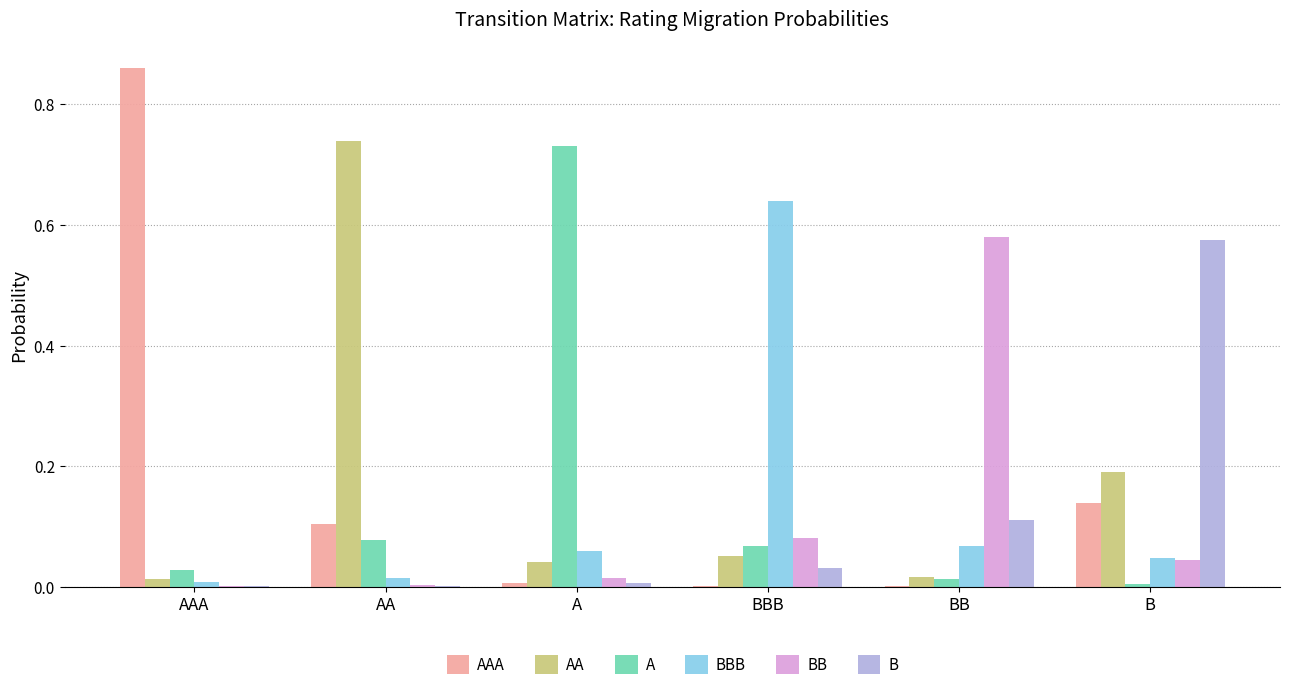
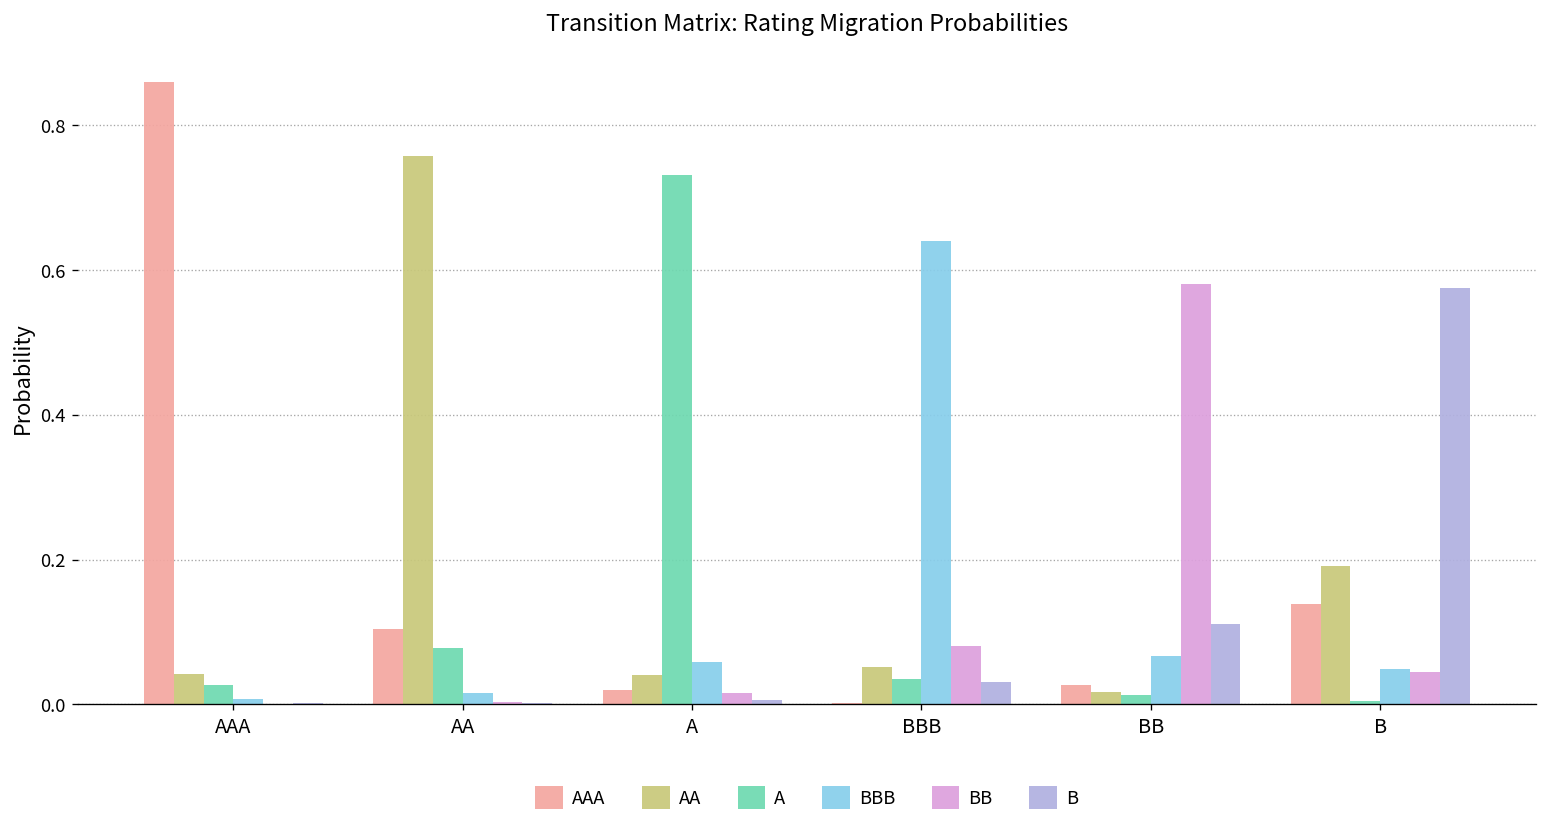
  {
    "AAA": {
      "AAA": 0.86,
      "AA": 0.10,
-     "A": 0.01,
-     "BB": 0.00,
+     "A": 0.02,
+     "BB": 0.03,
      "B": 0.14
    },
    "AA": {
-     "AAA": 0.01,
-     "AA": 0.74,
+     "AAA": 0.04,
+     "AA": 0.76,
      "A": 0.04,
      "BBB": 0.05,
      "BB": 0.02,
      "B": 0.19
    },
    "A": {
      "AAA": 0.03,
      "AA": 0.08,
      "A": 0.73,
-     "BBB": 0.07,
+     "BBB": 0.04,
      "BB": 0.01,
      "B": 0.00
    }
  }
